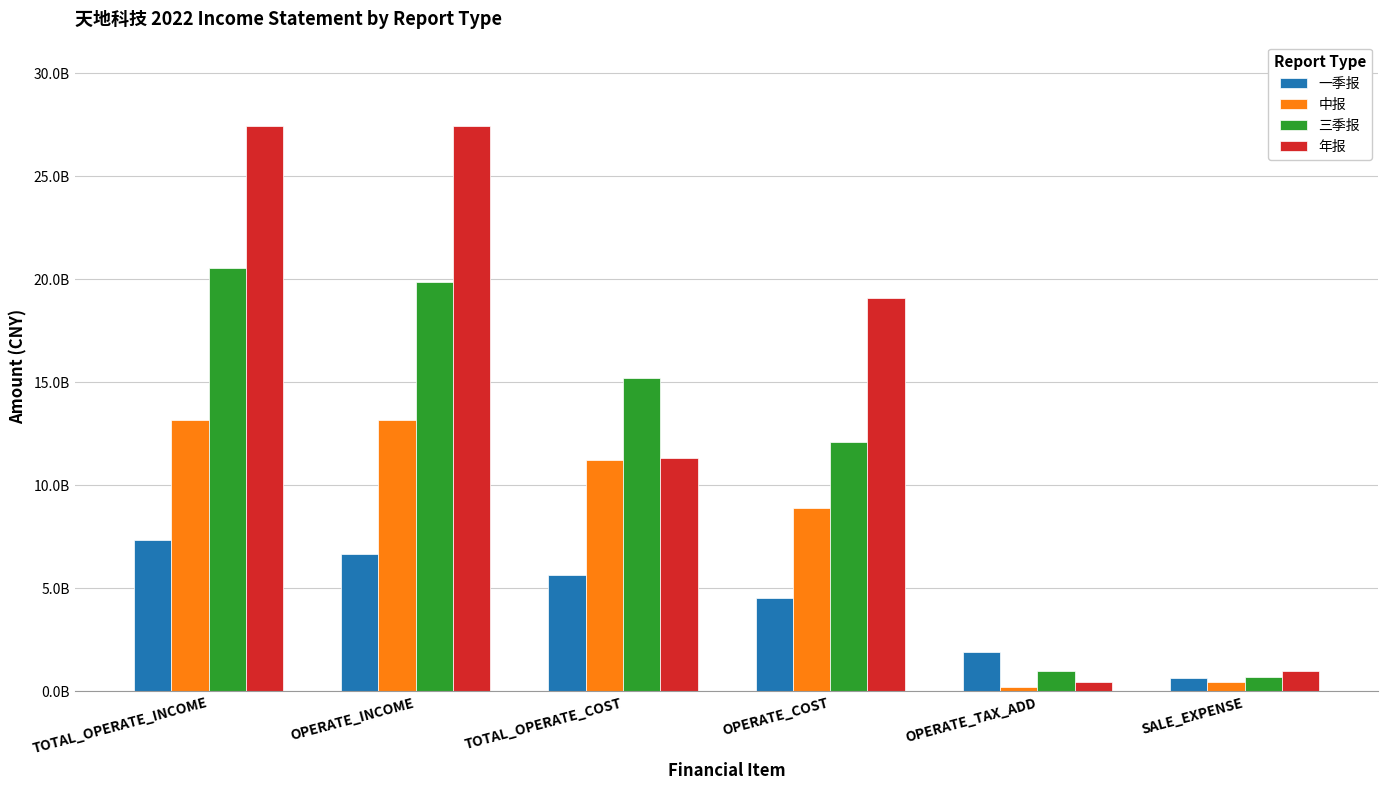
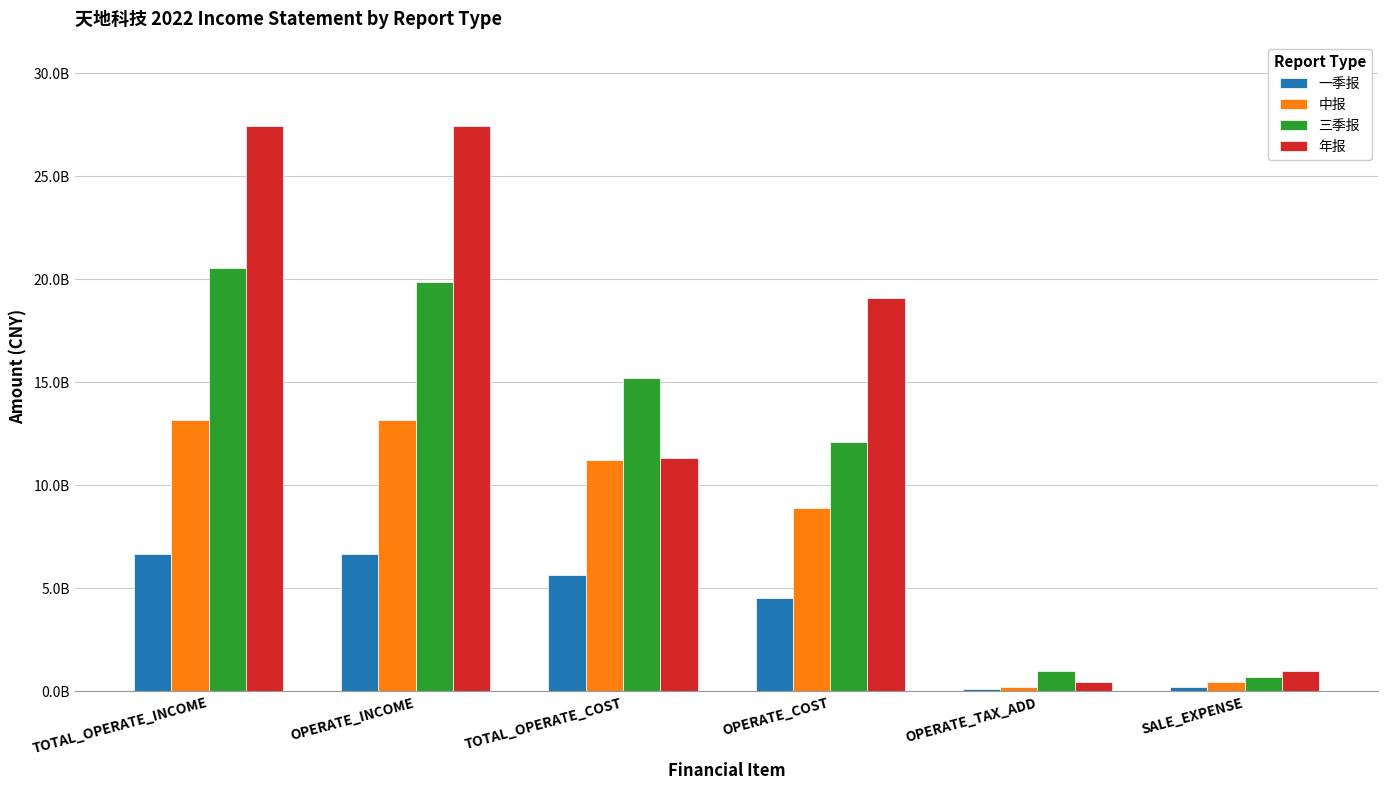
  {
    "一季报": {
-     "TOTAL_OPERATE_INCOME": 7400000000,
+     "TOTAL_OPERATE_INCOME": 6700000000,
      "OPERATE_INCOME": 6700000000,
      "TOTAL_OPERATE_COST": 5700000000,
      "OPERATE_COST": 4500000000,
-     "OPERATE_TAX_ADD": 1900000000,
-     "SALE_EXPENSE": 700000000
+     "OPERATE_TAX_ADD": 100000000,
+     "SALE_EXPENSE": 200000000
    },
    "中报": {
      "TOTAL_OPERATE_INCOME": 13200000000,
      "OPERATE_INCOME": 13200000000,
      "TOTAL_OPERATE_COST": 11200000000,
      "OPERATE_COST": 8900000000,
      "OPERATE_TAX_ADD": 200000000,
      "SALE_EXPENSE": 400000000
    },
    "三季报": {
      "TOTAL_OPERATE_INCOME": 20600000000,
      "OPERATE_INCOME": 19900000000,
      "TOTAL_OPERATE_COST": 15200000000,
      "OPERATE_COST": 12100000000,
      "OPERATE_TAX_ADD": 1000000000,
      "SALE_EXPENSE": 700000000
    },
    "年报": {
      "TOTAL_OPERATE_INCOME": 27400000000,
      "OPERATE_INCOME": 27400000000,
      "TOTAL_OPERATE_COST": 11300000000,
      "OPERATE_COST": 19100000000,
      "OPERATE_TAX_ADD": 500000000,
      "SALE_EXPENSE": 1000000000
    }
  }
